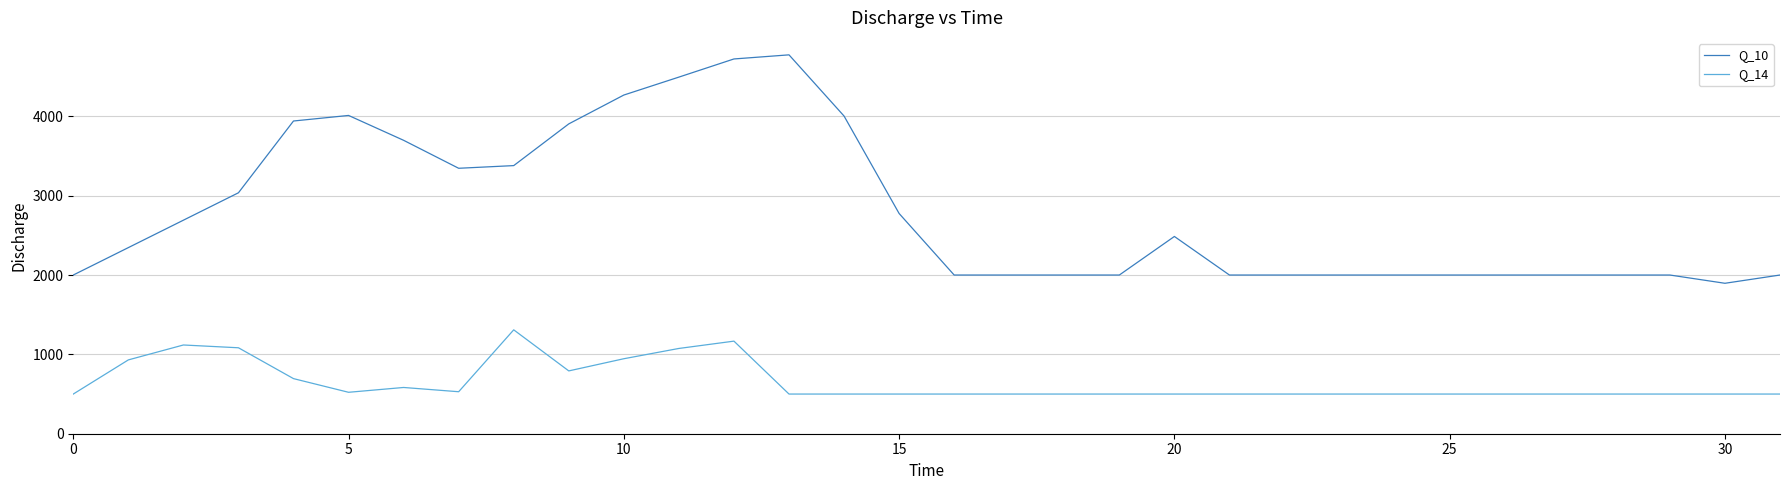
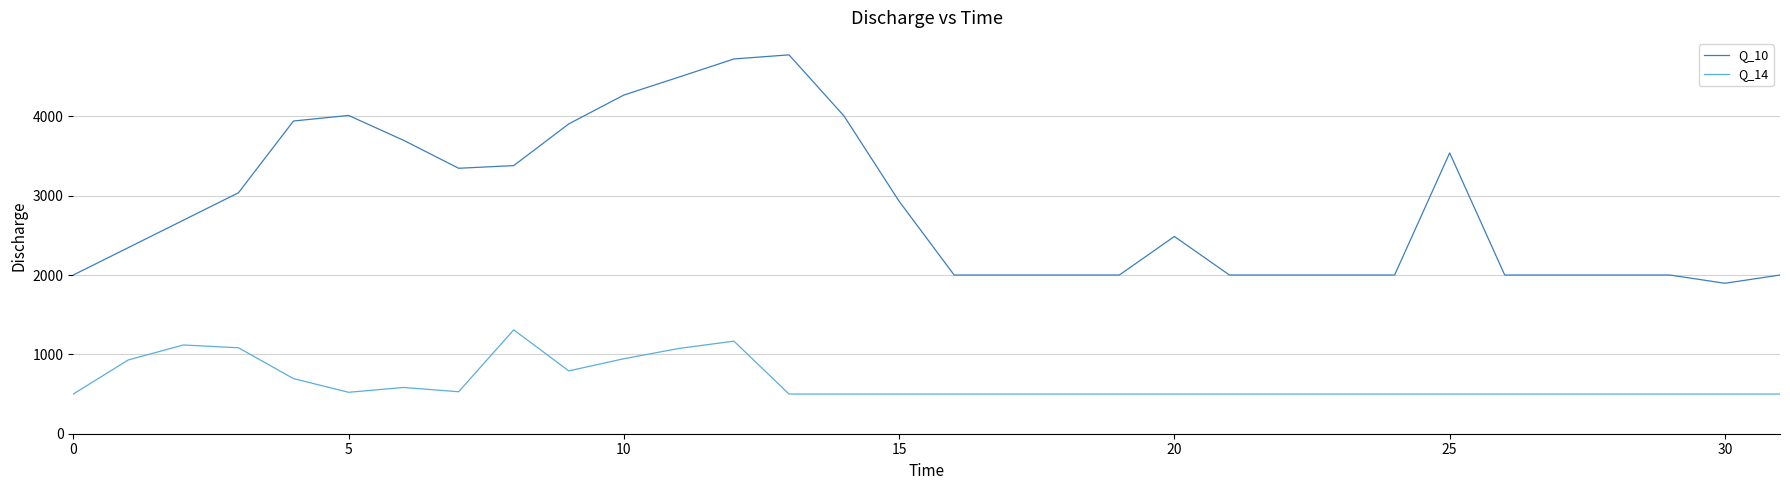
  {
    "Q_10": {
      "0": 2000,
      "5": 4000,
      "10": 4300,
-     "15": 2800,
+     "15": 2900,
      "20": 2500,
-     "25": 2000,
+     "25": 3500,
      "30": 1900
    },
    "Q_14": {
      "0": 500,
      "5": 500,
      "10": 900,
      "15": 500,
      "20": 500,
      "25": 500,
      "30": 500
    }
  }
